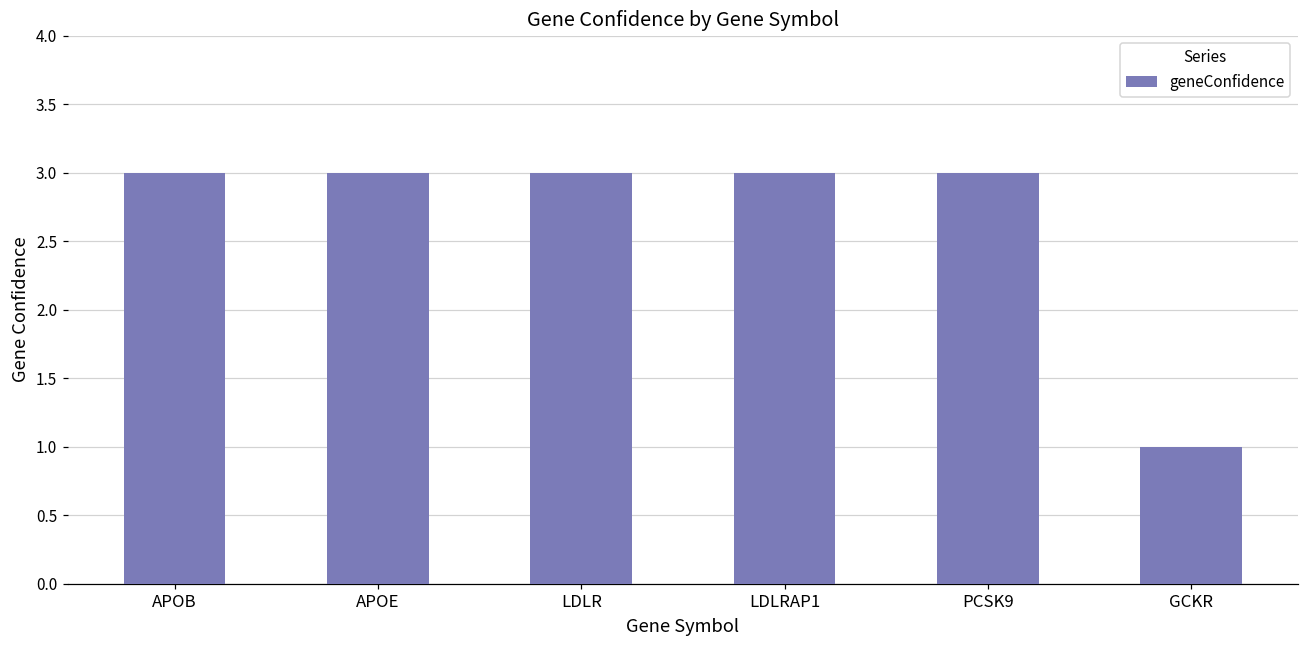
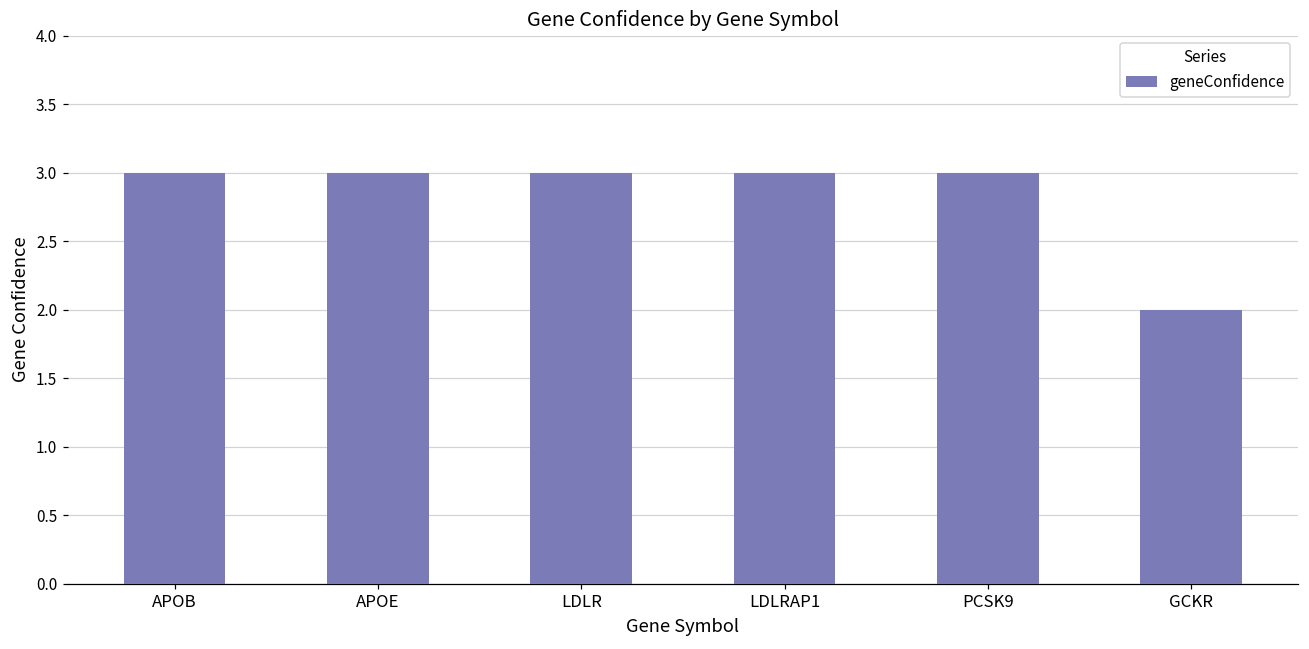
  {
    "APOB": 3,
    "APOE": 3,
    "LDLR": 3,
    "LDLRAP1": 3,
    "PCSK9": 3,
-   "GCKR": 1
+   "GCKR": 2
  }
